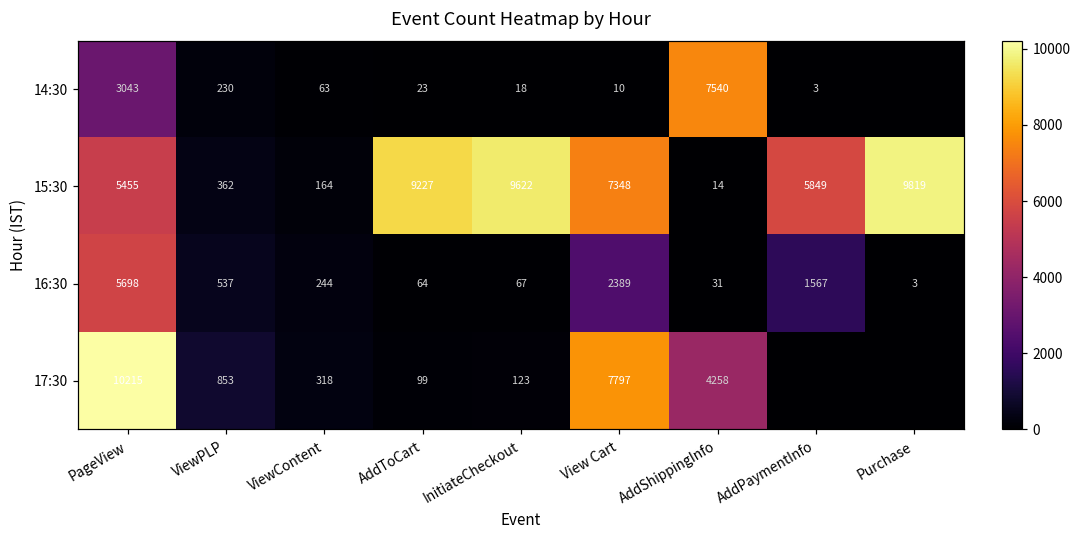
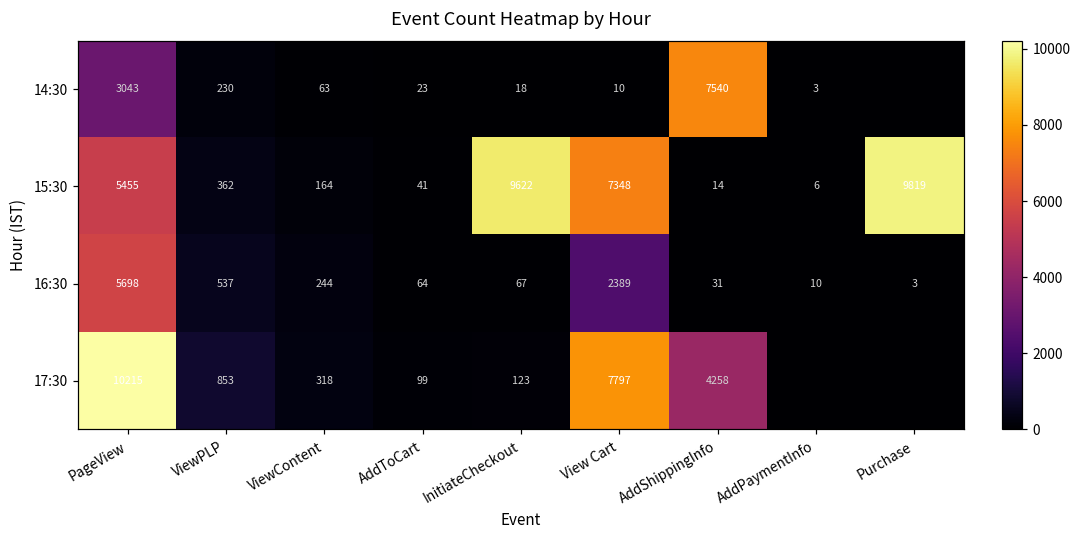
  {
    "14:30": {
      "PageView": 3043,
      "ViewPLP": 230,
      "ViewContent": 63,
      "AddToCart": 23,
      "InitiateCheckout": 18,
      "View Cart": 10,
      "AddShippingInfo": 7540,
      "AddPaymentInfo": 3
    },
    "15:30": {
      "PageView": 5455,
      "ViewPLP": 362,
      "ViewContent": 164,
-     "AddToCart": 9227,
+     "AddToCart": 41,
      "InitiateCheckout": 9622,
      "View Cart": 7348,
      "AddShippingInfo": 14,
-     "AddPaymentInfo": 5849,
+     "AddPaymentInfo": 6,
      "Purchase": 9819
    },
    "16:30": {
      "PageView": 5698,
      "ViewPLP": 537,
      "ViewContent": 244,
      "AddToCart": 64,
      "InitiateCheckout": 67,
      "View Cart": 2389,
      "AddShippingInfo": 31,
-     "AddPaymentInfo": 1567,
+     "AddPaymentInfo": 10,
      "Purchase": 3
    },
    "17:30": {
      "PageView": 10215,
      "ViewPLP": 853,
      "ViewContent": 318,
      "AddToCart": 99,
      "InitiateCheckout": 123,
      "View Cart": 7797,
      "AddShippingInfo": 4258
    }
  }
